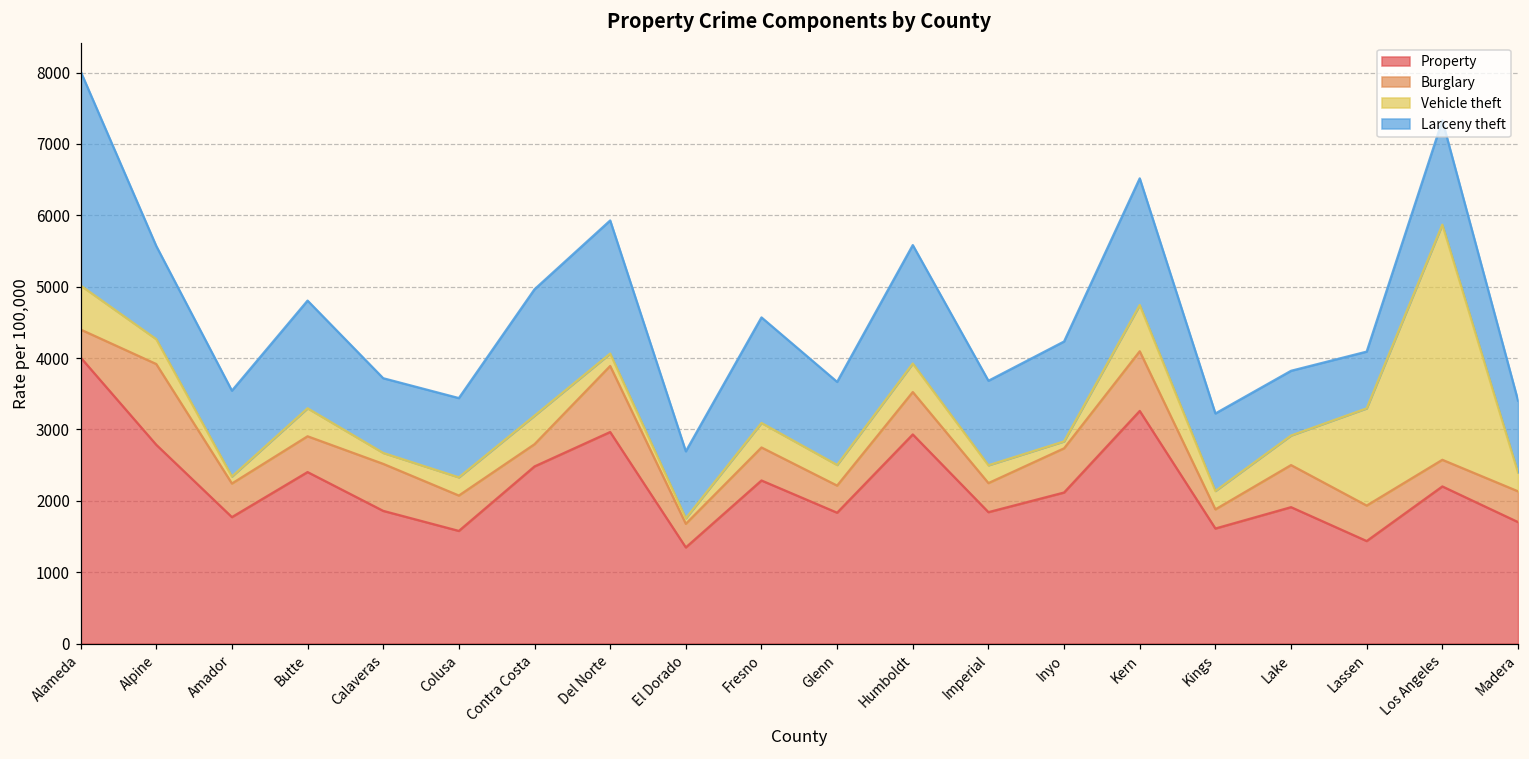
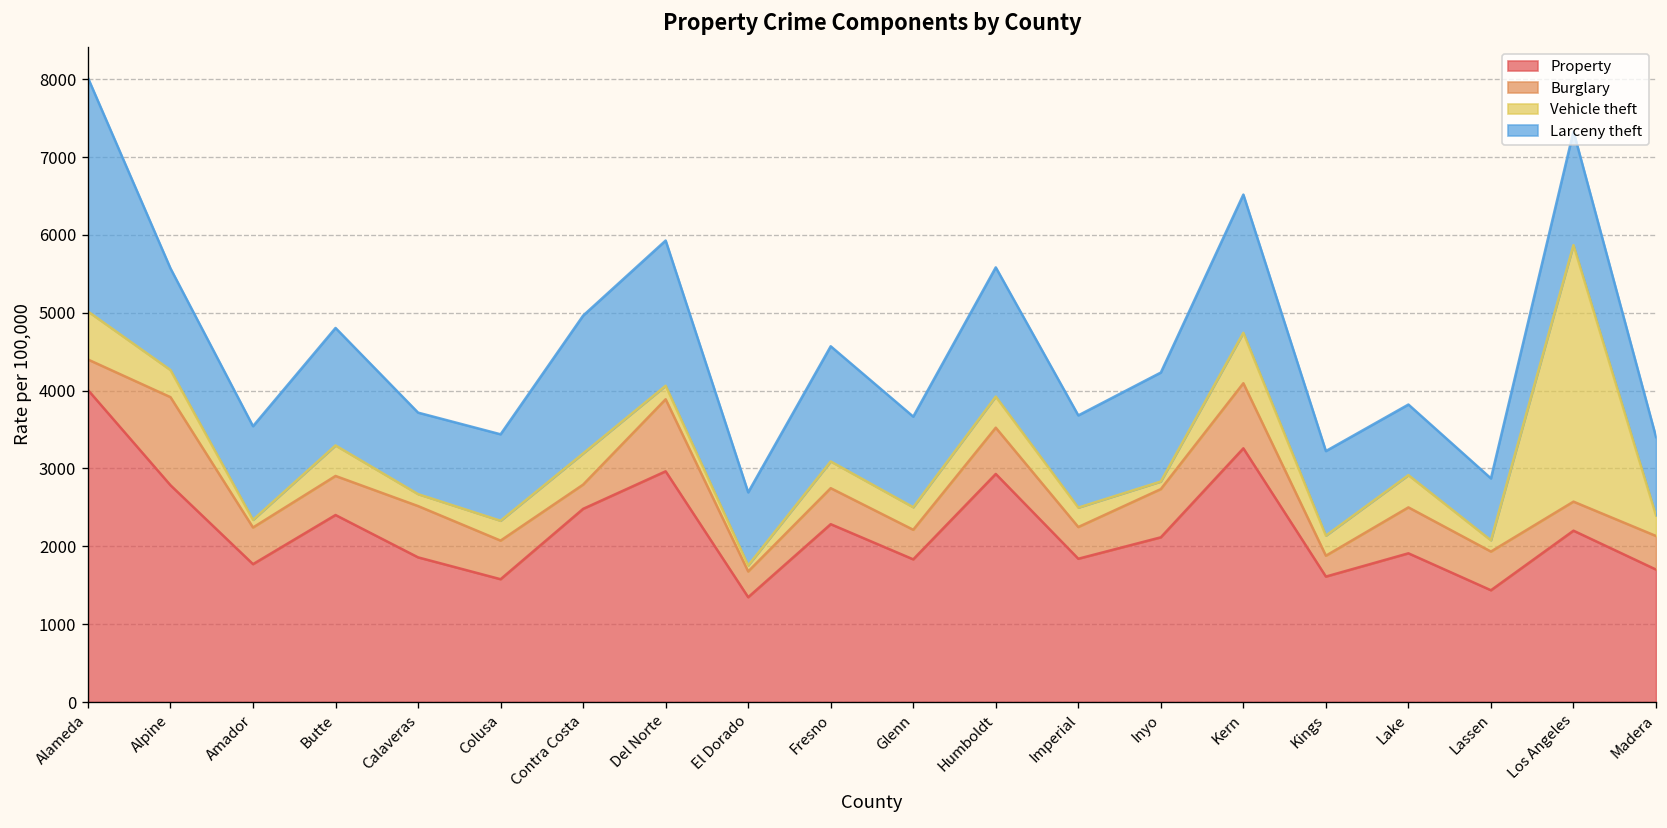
  {
    "Vehicle theft": {
      "Alameda": 600,
      "Alpine": 300,
      "Amador": 100,
      "Butte": 400,
      "Calaveras": 200,
      "Colusa": 300,
      "Contra Costa": 400,
      "Del Norte": 200,
      "El Dorado": 100,
      "Fresno": 300,
      "Glenn": 300,
      "Humboldt": 400,
      "Imperial": 200,
      "Inyo": 100,
      "Kern": 600,
      "Kings": 300,
      "Lake": 400,
-     "Lassen": 1400,
+     "Lassen": 100,
      "Los Angeles": 3300,
      "Madera": 300
    },
    "Larceny theft": {
      "Alameda": 3000,
      "Alpine": 1300,
      "Amador": 1200,
      "Butte": 1500,
      "Calaveras": 1000,
      "Colusa": 1100,
      "Contra Costa": 1800,
      "Del Norte": 1900,
      "El Dorado": 900,
      "Fresno": 1500,
      "Glenn": 1200,
      "Humboldt": 1700,
      "Imperial": 1200,
      "Inyo": 1400,
      "Kern": 1800,
      "Kings": 1100,
      "Lake": 900,
      "Lassen": 800,
      "Madera": 1000
    }
  }
